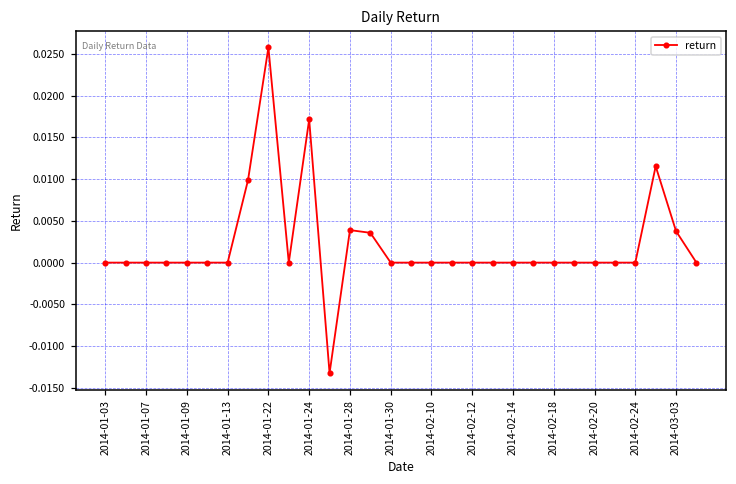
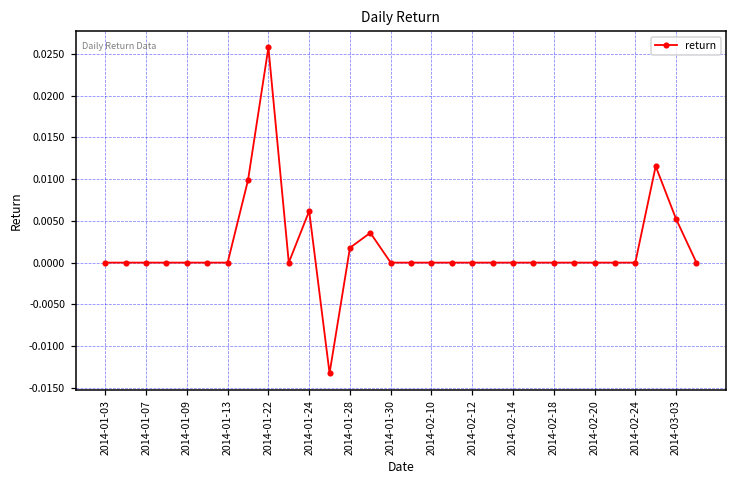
  {
    "2014-01-03": 0.000,
    "2014-01-07": 0.000,
    "2014-01-09": 0.000,
    "2014-01-13": 0.000,
    "2014-01-22": 0.026,
-   "2014-01-24": 0.017,
-   "2014-01-28": 0.004,
+   "2014-01-24": 0.006,
+   "2014-01-28": 0.002,
    "2014-01-30": 0.000,
    "2014-02-10": 0.000,
    "2014-02-12": 0.000,
    "2014-02-14": 0.000,
    "2014-02-18": 0.000,
    "2014-02-20": 0.000,
    "2014-02-24": 0.000,
-   "2014-03-03": 0.004
+   "2014-03-03": 0.005
  }
